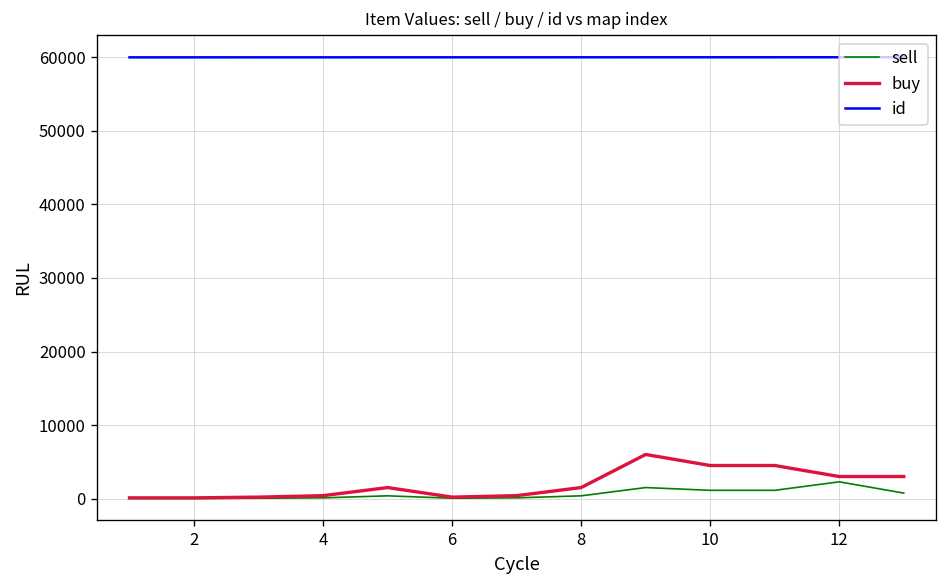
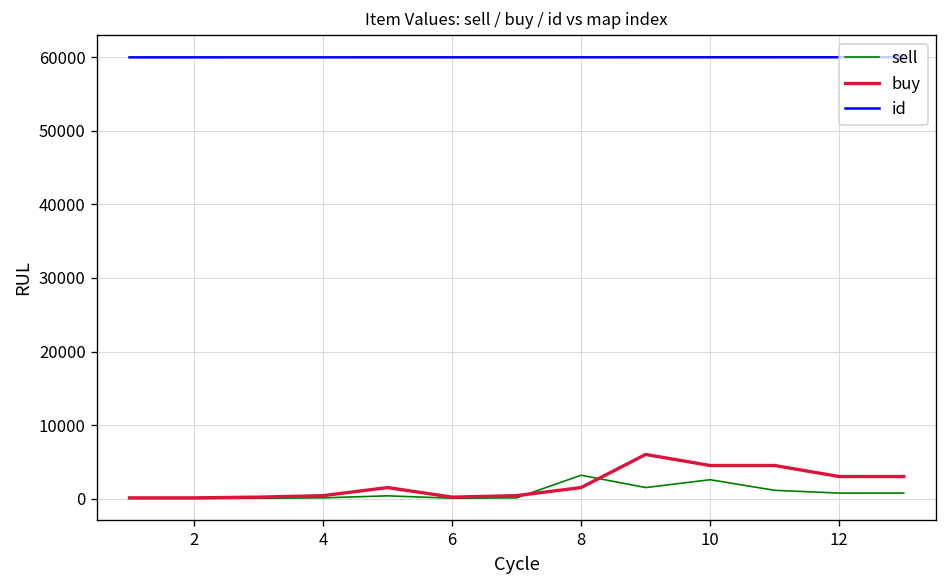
  {
    "sell": {
-     "8": 0,
-     "10": 1000,
-     "12": 2000
+     "8": 3000,
+     "10": 3000,
+     "12": 1000
    },
    "buy": {
      "8": 2000,
      "10": 5000,
      "12": 3000
    },
    "id": {
      "2": 60000,
      "4": 60000,
      "6": 60000,
      "8": 60000,
      "10": 60000
    }
  }
